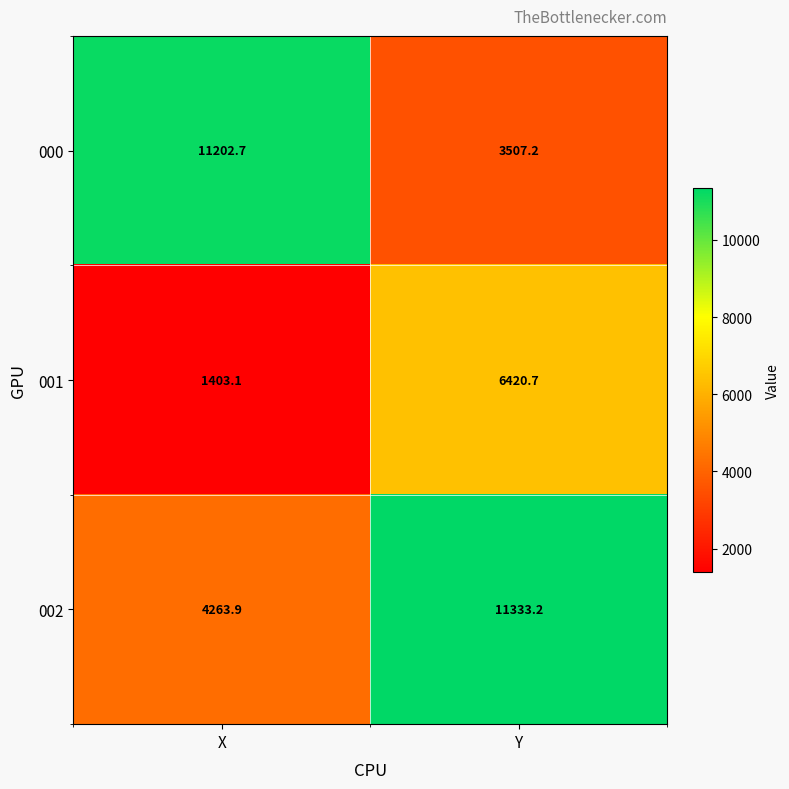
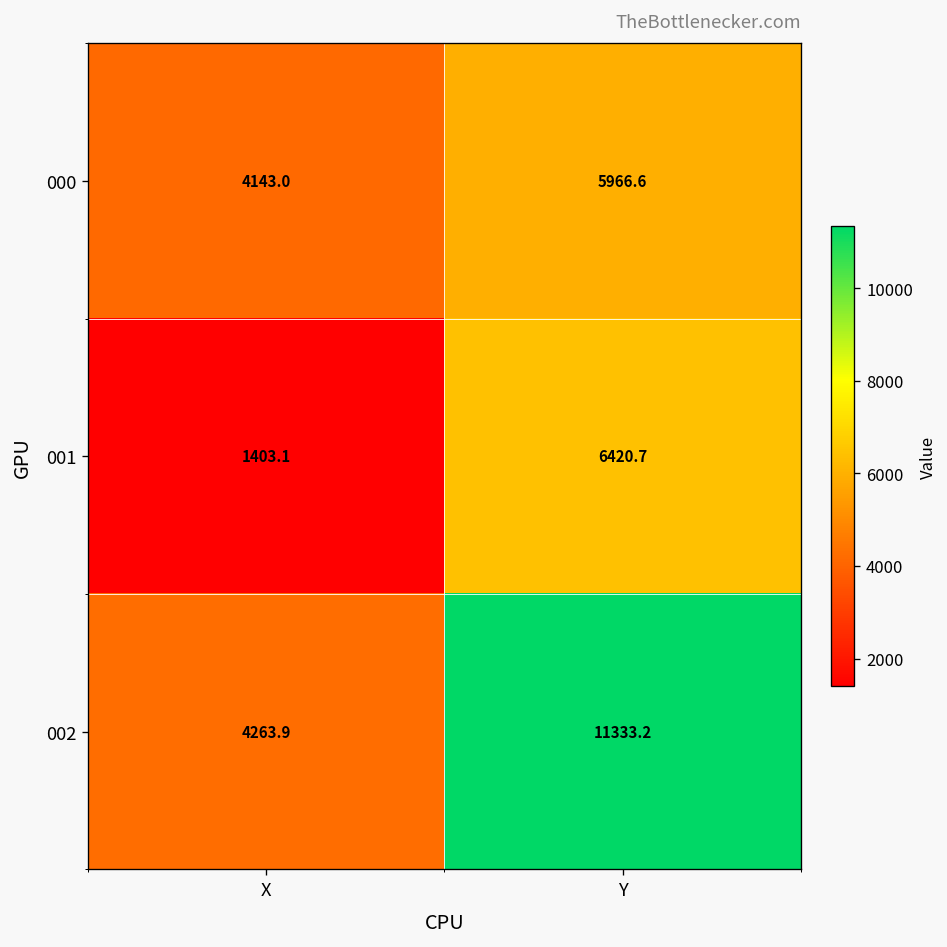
  {
    "000": {
-     "X": 11202.7,
-     "Y": 3507.2
+     "X": 4143.0,
+     "Y": 5966.6
    },
    "001": {
      "X": 1403.1,
      "Y": 6420.7
    },
    "002": {
      "X": 4263.9,
      "Y": 11333.2
    }
  }
